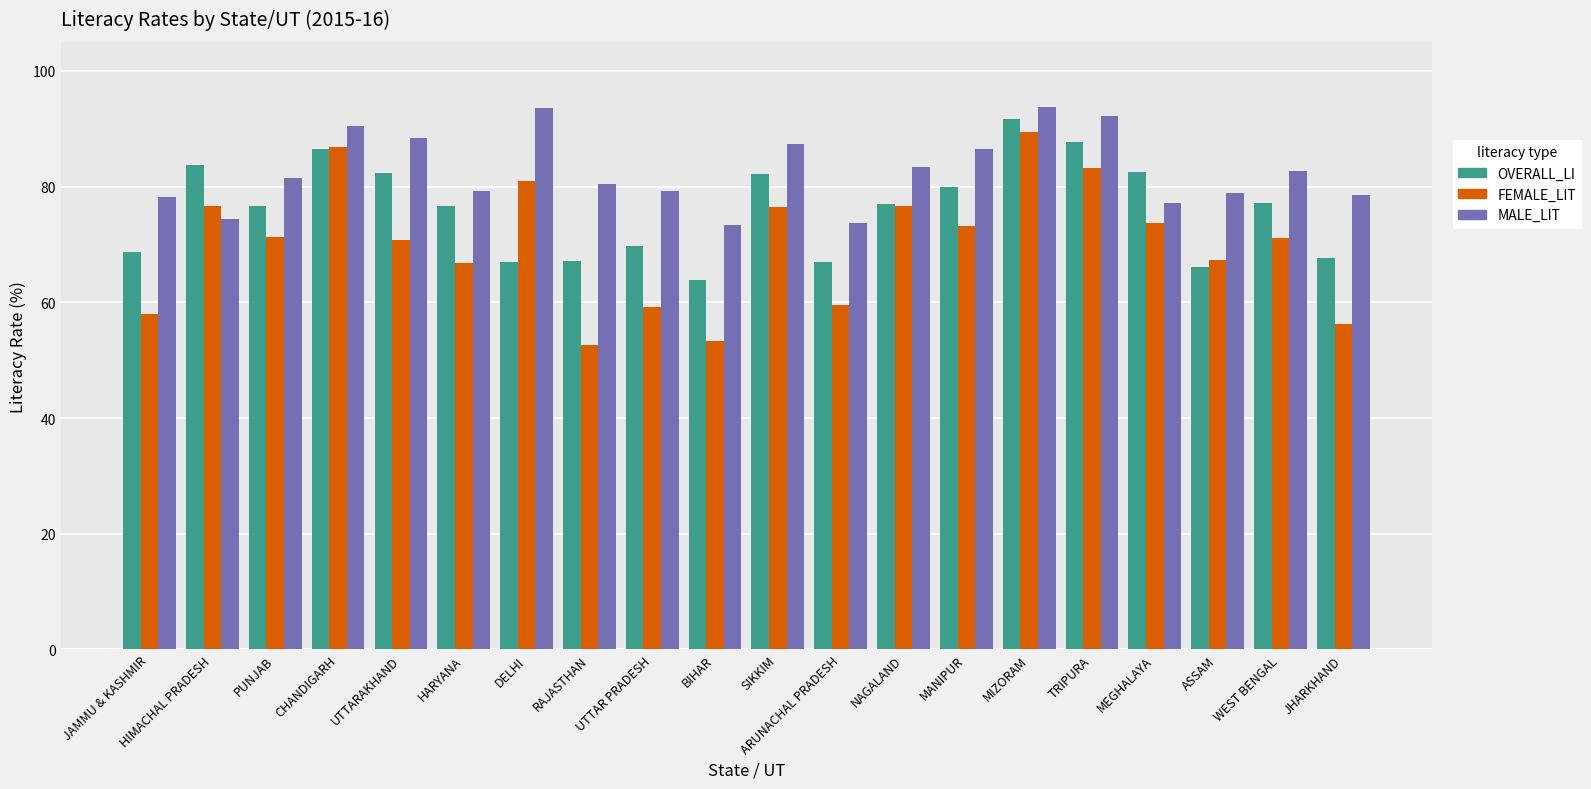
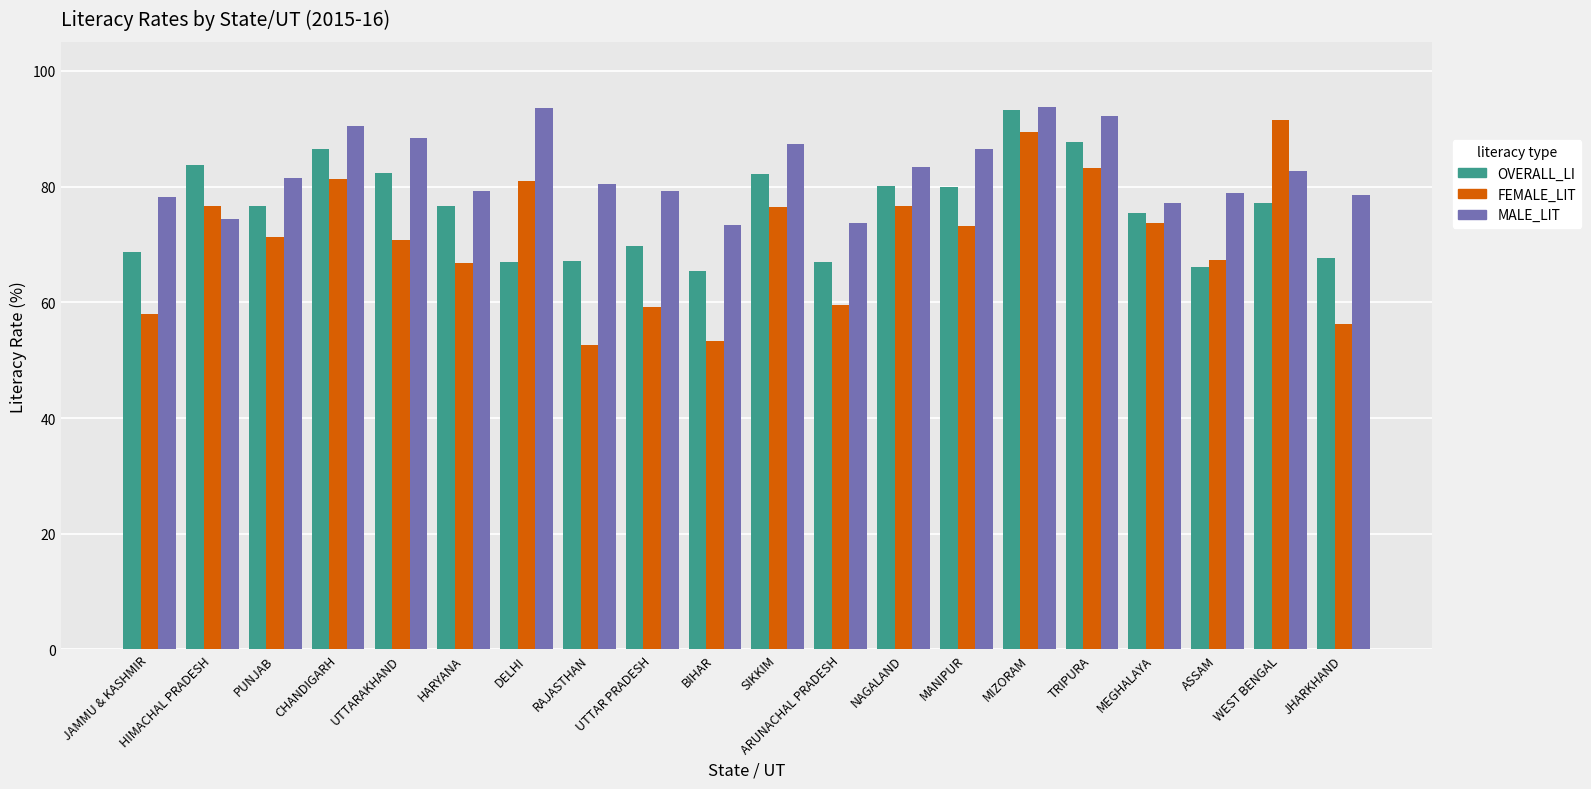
  {
    "OVERALL_LI": {
      "JAMMU & KASHMIR": 69,
      "HIMACHAL PRADESH": 84,
      "PUNJAB": 77,
      "CHANDIGARH": 86,
      "UTTARAKHAND": 82,
      "HARYANA": 77,
      "DELHI": 67,
      "RAJASTHAN": 67,
      "UTTAR PRADESH": 70,
-     "BIHAR": 64,
+     "BIHAR": 65,
      "SIKKIM": 82,
      "ARUNACHAL PRADESH": 67,
-     "NAGALAND": 77,
+     "NAGALAND": 80,
      "MANIPUR": 80,
-     "MIZORAM": 92,
+     "MIZORAM": 93,
      "TRIPURA": 88,
-     "MEGHALAYA": 82,
+     "MEGHALAYA": 75,
      "ASSAM": 66,
      "WEST BENGAL": 77,
      "JHARKHAND": 68
    },
    "FEMALE_LIT": {
      "JAMMU & KASHMIR": 58,
      "HIMACHAL PRADESH": 77,
      "PUNJAB": 71,
-     "CHANDIGARH": 87,
+     "CHANDIGARH": 81,
      "UTTARAKHAND": 71,
      "HARYANA": 67,
      "DELHI": 81,
      "RAJASTHAN": 53,
      "UTTAR PRADESH": 59,
      "BIHAR": 53,
      "SIKKIM": 76,
      "ARUNACHAL PRADESH": 60,
      "NAGALAND": 77,
      "MANIPUR": 73,
      "MIZORAM": 89,
      "TRIPURA": 83,
      "MEGHALAYA": 74,
      "ASSAM": 67,
-     "WEST BENGAL": 71,
+     "WEST BENGAL": 92,
      "JHARKHAND": 56
    },
    "MALE_LIT": {
      "JAMMU & KASHMIR": 78,
      "HIMACHAL PRADESH": 74,
      "PUNJAB": 81,
      "CHANDIGARH": 91,
      "UTTARAKHAND": 88,
      "HARYANA": 79,
      "DELHI": 94,
      "RAJASTHAN": 81,
      "UTTAR PRADESH": 79,
      "BIHAR": 73,
      "SIKKIM": 87,
      "ARUNACHAL PRADESH": 74,
      "NAGALAND": 83,
      "MANIPUR": 86,
      "MIZORAM": 94,
      "TRIPURA": 92,
      "MEGHALAYA": 77,
      "ASSAM": 79,
      "WEST BENGAL": 83,
      "JHARKHAND": 78
    }
  }
